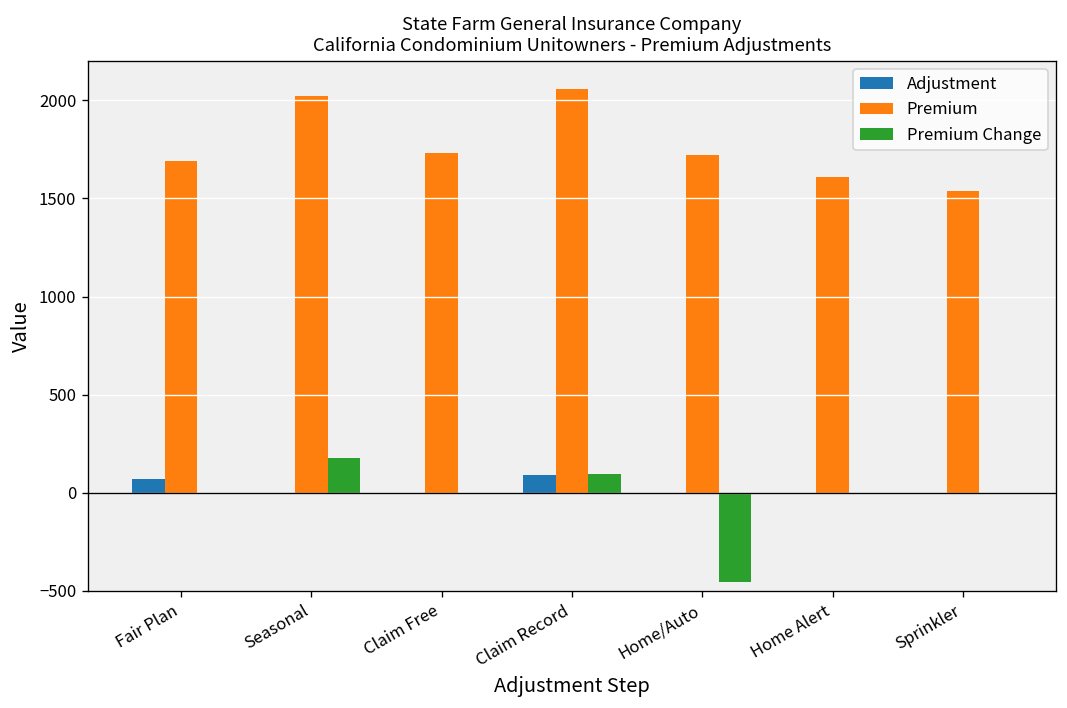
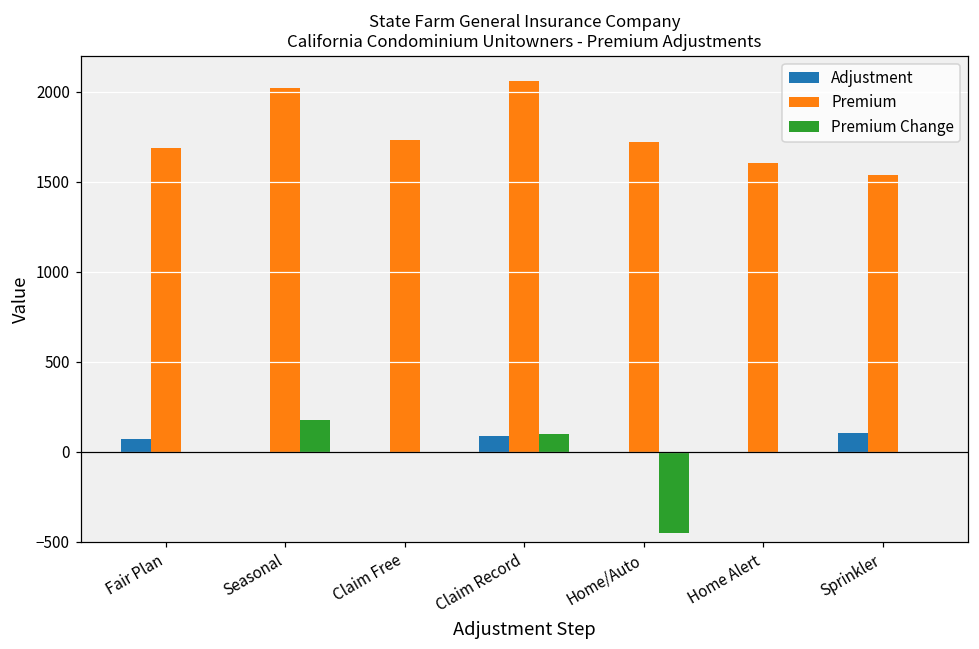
  {
    "Adjustment": {
      "Fair Plan": 70,
      "Claim Record": 90,
-     "Sprinkler": 0
+     "Sprinkler": 100
    },
    "Premium": {
      "Fair Plan": 1690,
      "Seasonal": 2020,
      "Claim Free": 1730,
      "Claim Record": 2060,
      "Home/Auto": 1720,
      "Home Alert": 1610,
      "Sprinkler": 1540
    },
    "Premium Change": {
      "Fair Plan": 0,
      "Seasonal": 180,
      "Claim Free": 0,
      "Claim Record": 100,
      "Home/Auto": -450,
      "Home Alert": 0,
      "Sprinkler": 0
    }
  }
